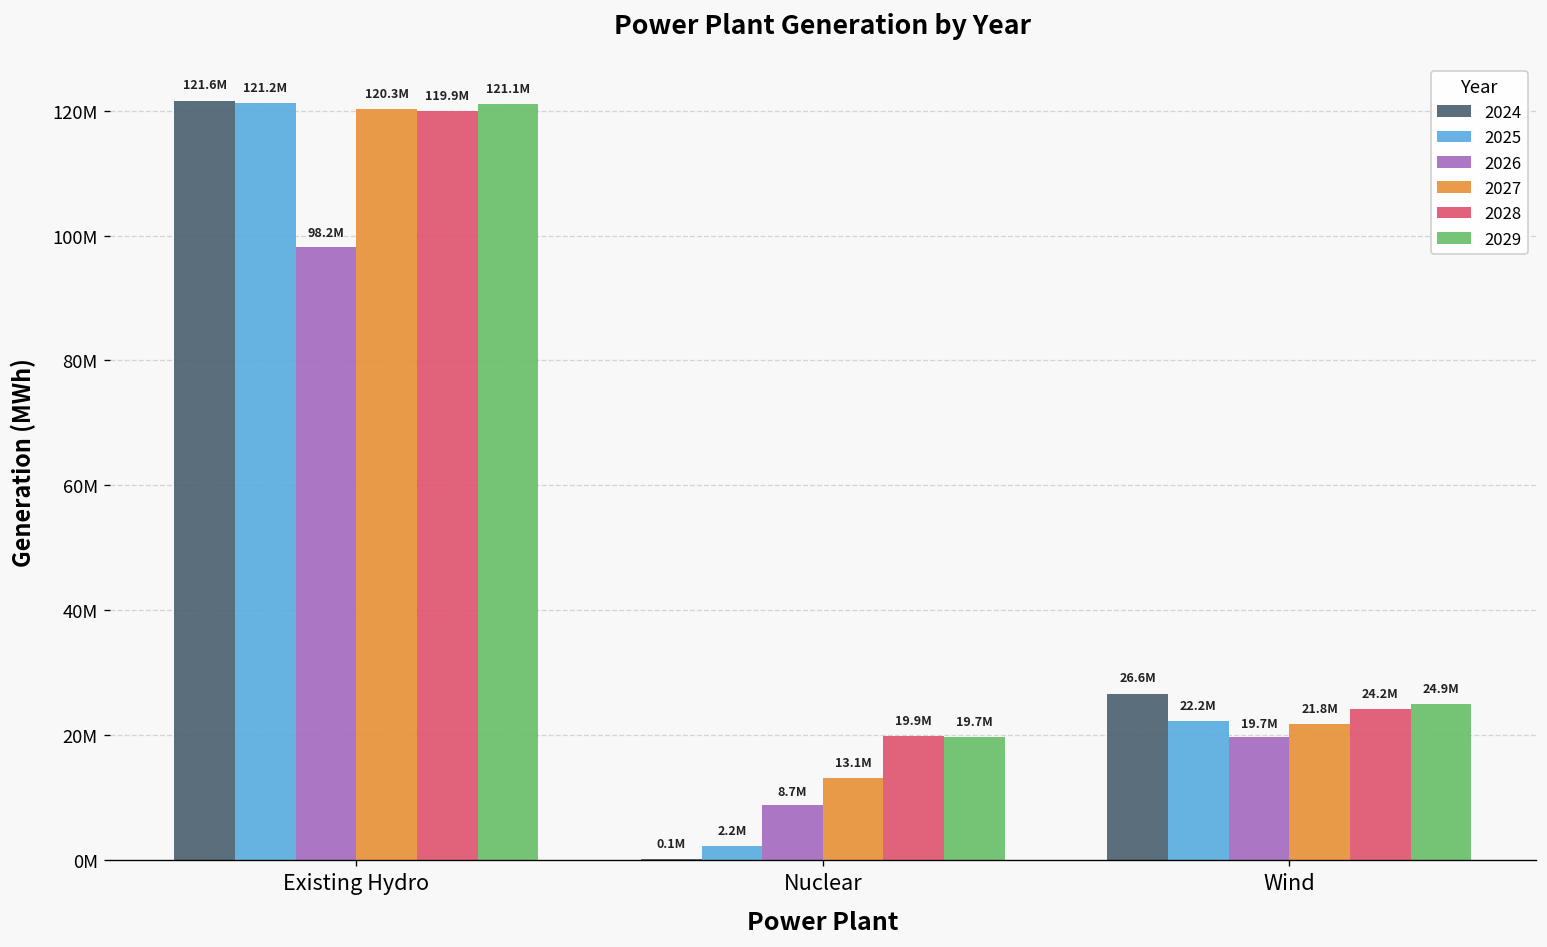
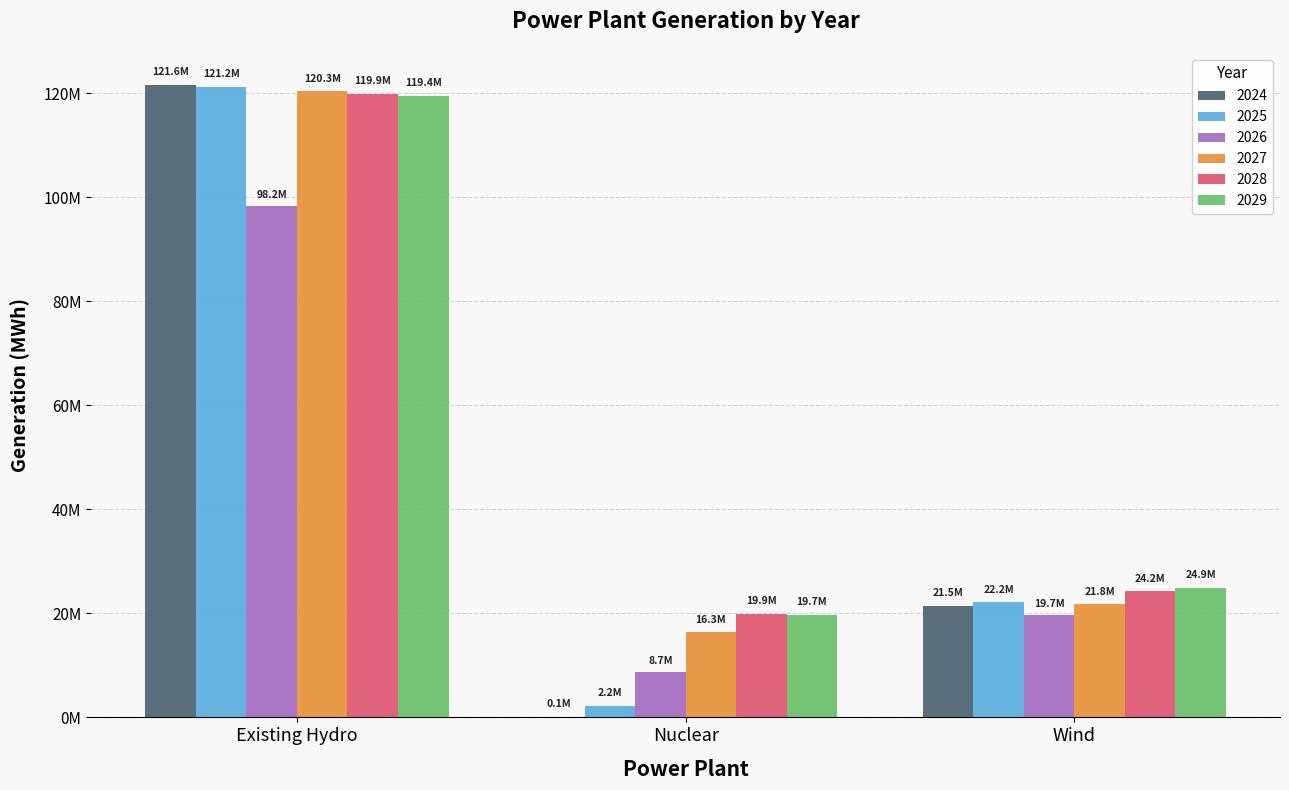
  {
    "2024": {
      "Existing Hydro": "121.6M",
      "Nuclear": "0.1M",
-     "Wind": "26.6M"
+     "Wind": "21.5M"
    },
    "2025": {
      "Existing Hydro": "121.2M",
      "Nuclear": "2.2M",
      "Wind": "22.2M"
    },
    "2026": {
      "Existing Hydro": "98.2M",
      "Nuclear": "8.7M",
      "Wind": "19.7M"
    },
    "2027": {
      "Existing Hydro": "120.3M",
-     "Nuclear": "13.1M",
+     "Nuclear": "16.3M",
      "Wind": "21.8M"
    },
    "2028": {
      "Existing Hydro": "119.9M",
      "Nuclear": "19.9M",
      "Wind": "24.2M"
    },
    "2029": {
-     "Existing Hydro": "121.1M",
+     "Existing Hydro": "119.4M",
      "Nuclear": "19.7M",
      "Wind": "24.9M"
    }
  }
